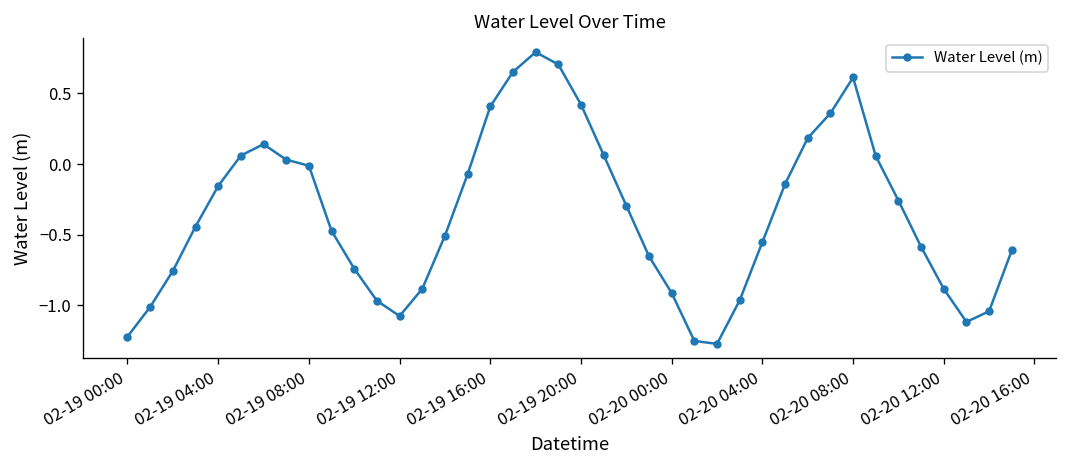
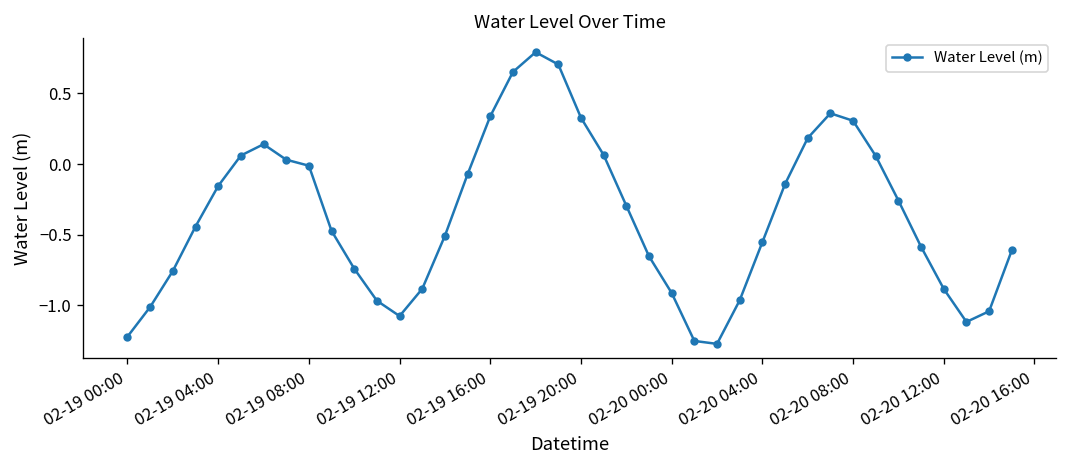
  {
    "02-19 00:00": -1.22,
    "02-19 04:00": -0.16,
    "02-19 08:00": -0.01,
    "02-19 12:00": -1.08,
-   "02-19 16:00": 0.41,
-   "02-19 20:00": 0.42,
+   "02-19 16:00": 0.34,
+   "02-19 20:00": 0.33,
    "02-20 00:00": -0.91,
    "02-20 04:00": -0.55,
-   "02-20 08:00": 0.61,
+   "02-20 08:00": 0.31,
    "02-20 12:00": -0.88
  }
